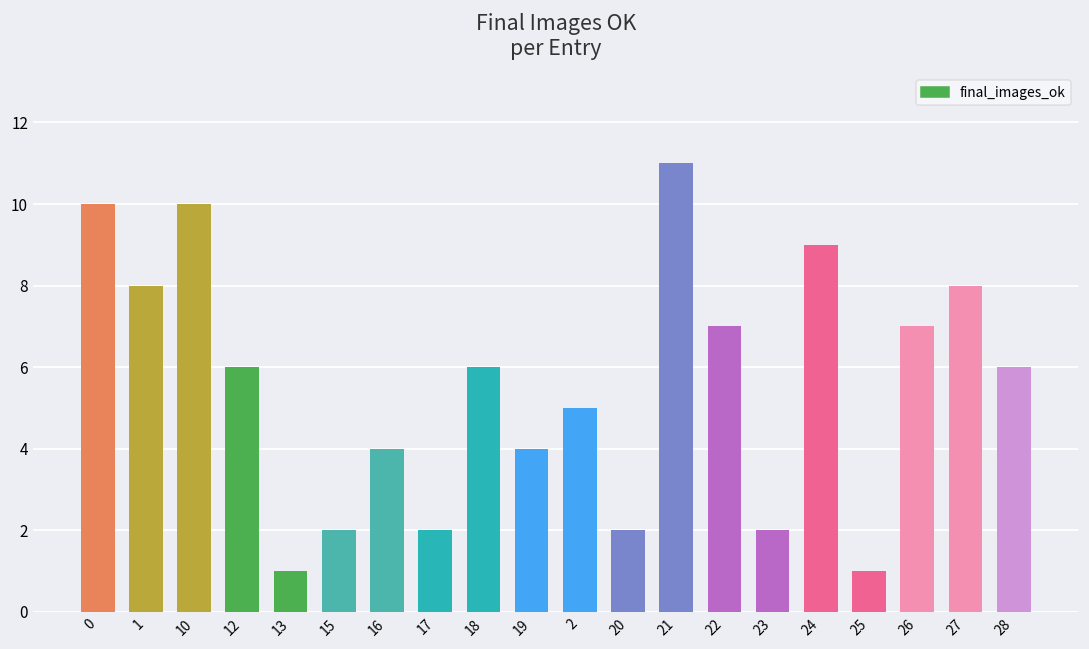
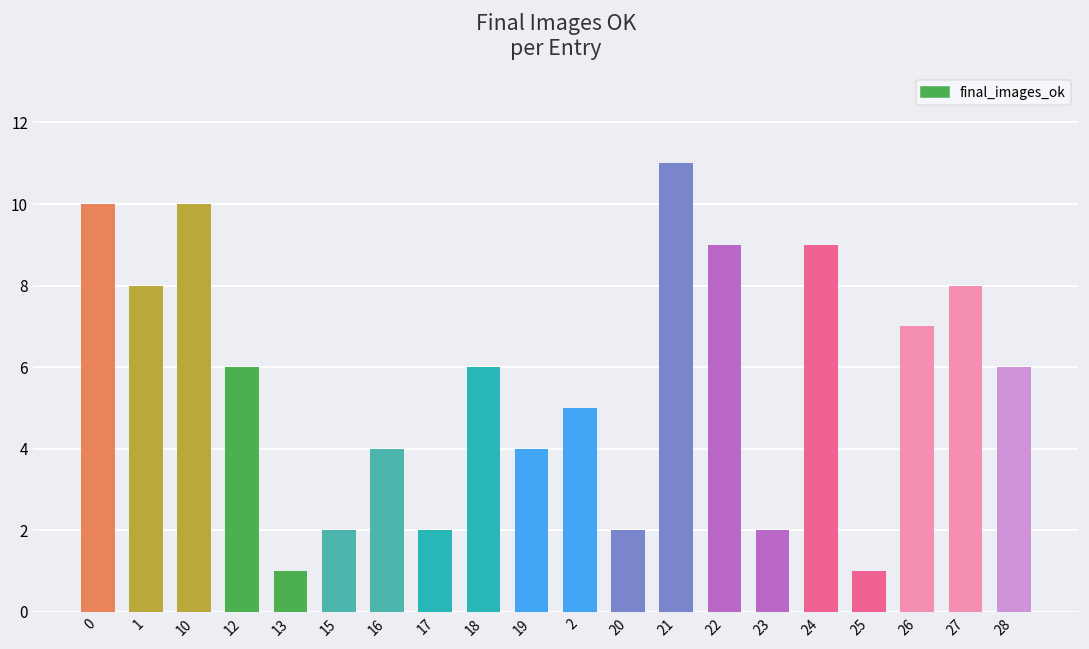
  {
    "0": 10,
    "1": 8,
    "10": 10,
    "12": 6,
    "13": 1,
    "15": 2,
    "16": 4,
    "17": 2,
    "18": 6,
    "19": 4,
    "2": 5,
    "20": 2,
    "21": 11,
-   "22": 7,
+   "22": 9,
    "23": 2,
    "24": 9,
    "25": 1,
    "26": 7,
    "27": 8,
    "28": 6
  }
